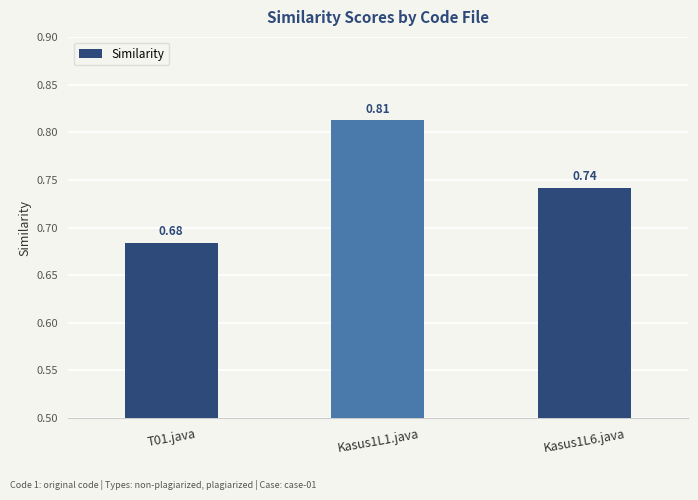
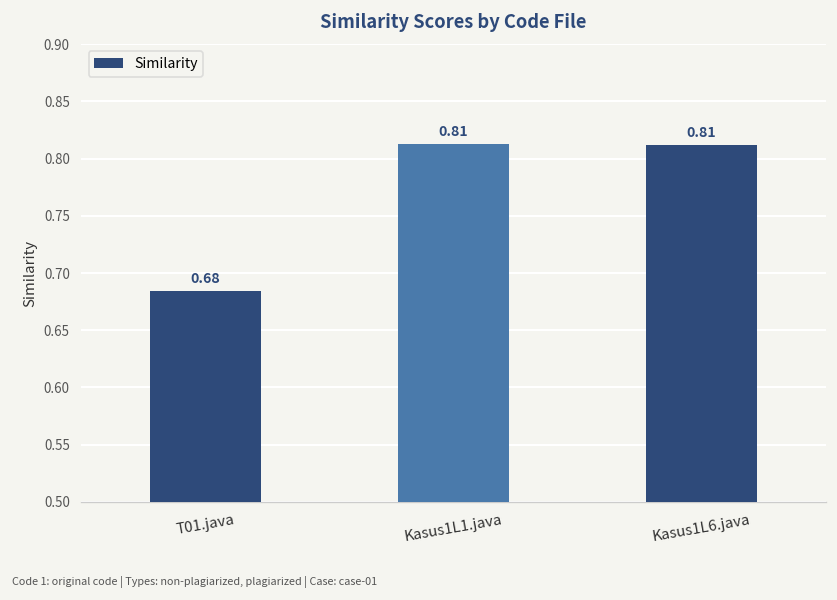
  {
    "T01.java": 0.68,
    "Kasus1L1.java": 0.81,
-   "Kasus1L6.java": 0.74
+   "Kasus1L6.java": 0.81
  }
